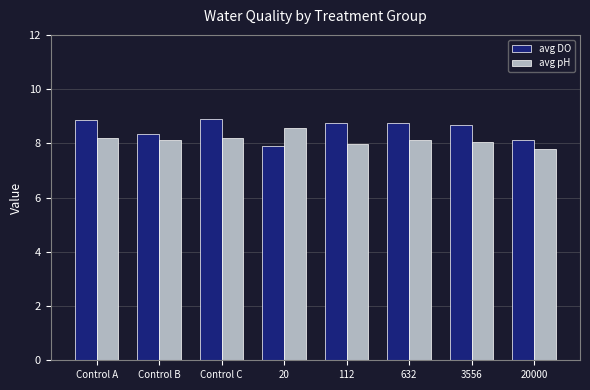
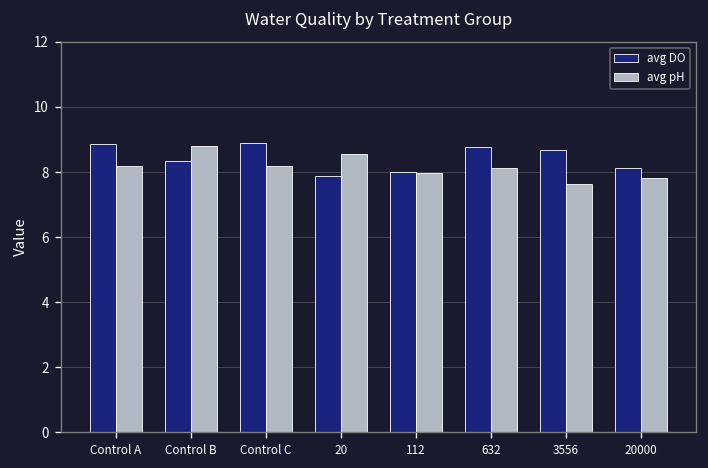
  {
    "avg DO": {
      "Control A": 8.9,
      "Control B": 8.3,
      "Control C": 8.9,
      "20": 7.9,
-     "112": 8.7,
+     "112": 8.0,
      "632": 8.8,
      "3556": 8.7,
      "20000": 8.1
    },
    "avg pH": {
      "Control A": 8.2,
-     "Control B": 8.1,
+     "Control B": 8.8,
      "Control C": 8.2,
      "20": 8.6,
      "112": 8.0,
      "632": 8.1,
-     "3556": 8.0,
+     "3556": 7.6,
      "20000": 7.8
    }
  }
